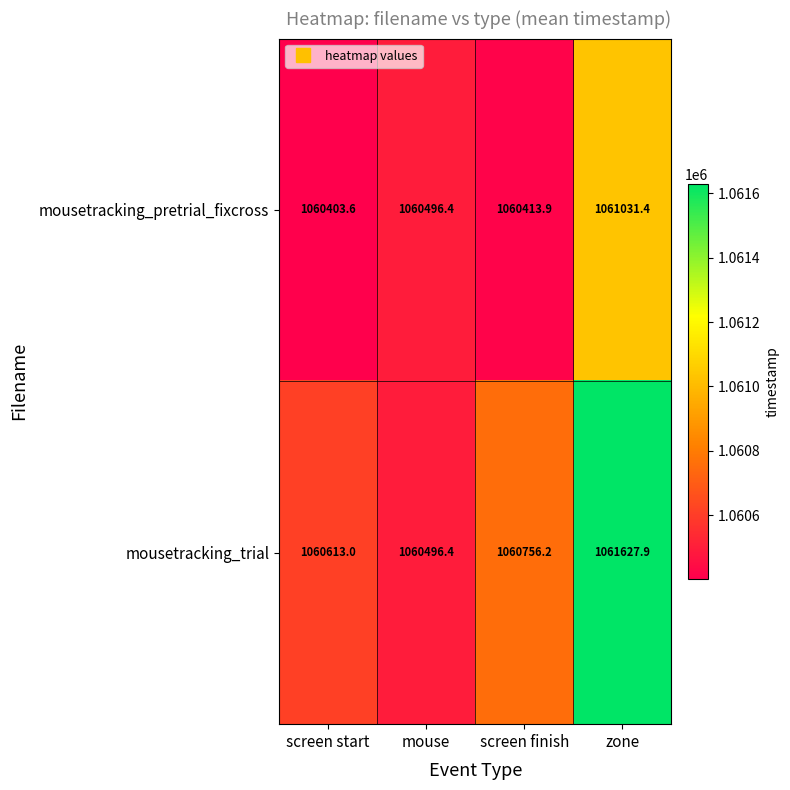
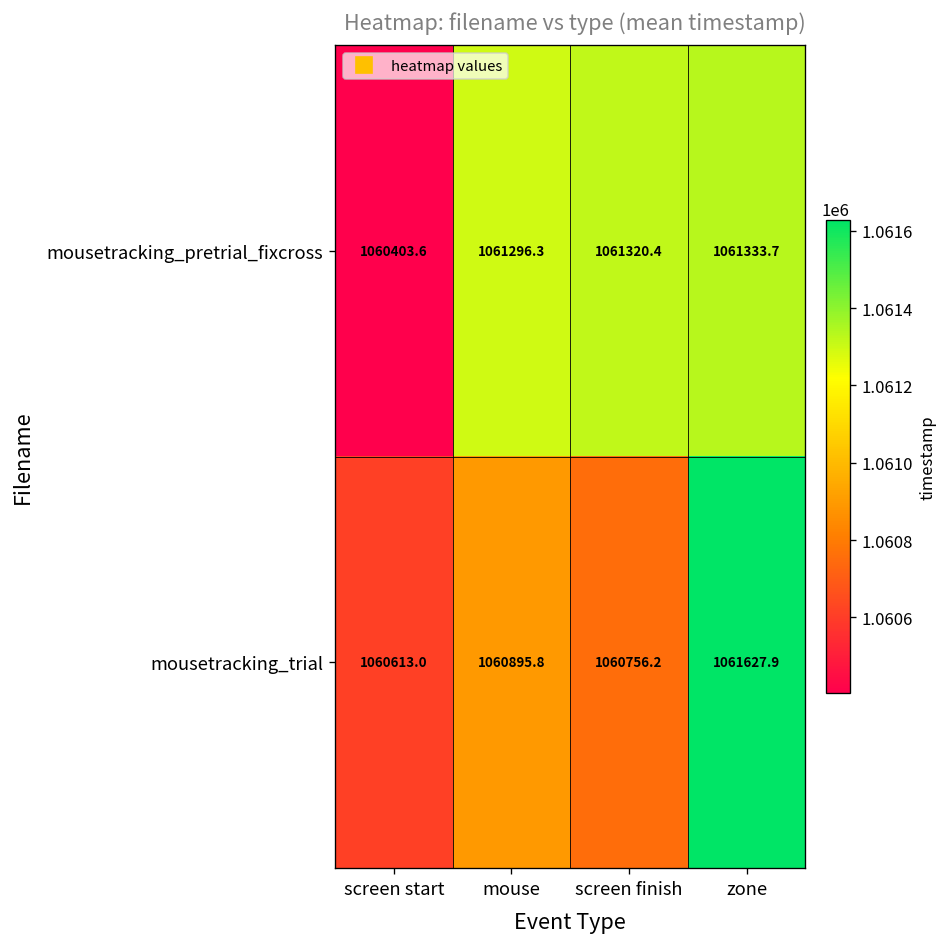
  {
    "mousetracking_pretrial_fixcross": {
      "screen start": 1060403.6,
-     "mouse": 1060496.4,
-     "screen finish": 1060413.9,
-     "zone": 1061031.4
+     "mouse": 1061296.3,
+     "screen finish": 1061320.4,
+     "zone": 1061333.7
    },
    "mousetracking_trial": {
      "screen start": 1060613.0,
-     "mouse": 1060496.4,
+     "mouse": 1060895.8,
      "screen finish": 1060756.2,
      "zone": 1061627.9
    }
  }
